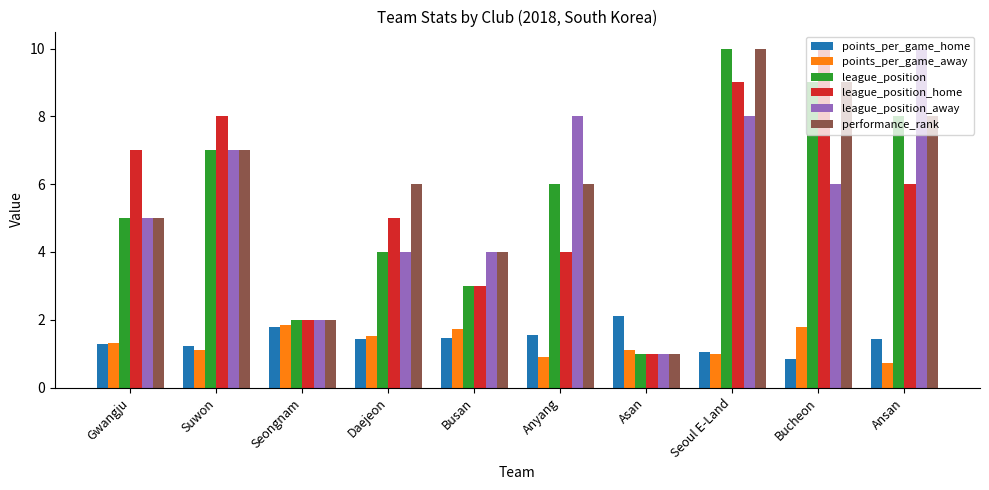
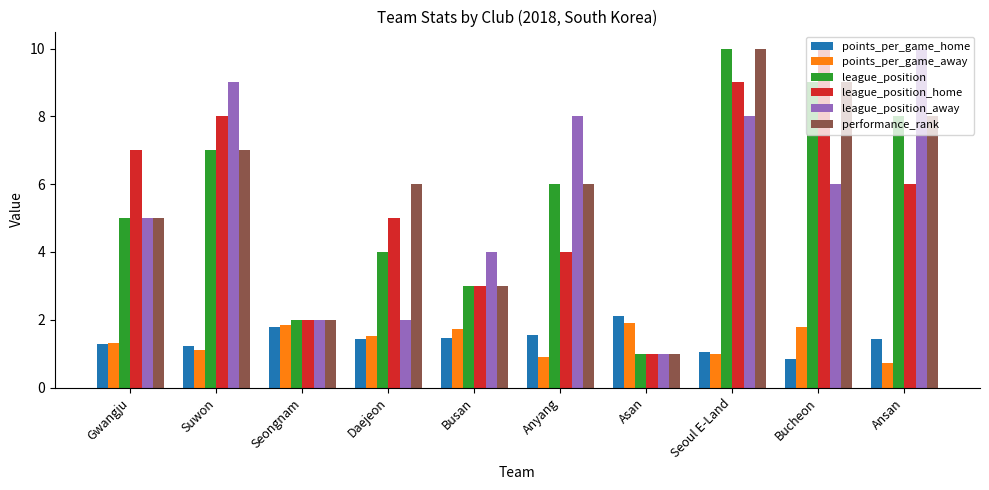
  {
    "points_per_game_home": {
      "Gwangju": 1.3,
      "Suwon": 1.2,
      "Seongnam": 1.8,
      "Daejeon": 1.4,
      "Busan": 1.5,
      "Anyang": 1.6,
      "Asan": 2.1,
      "Seoul E-Land": 1.1,
      "Bucheon": 0.8,
      "Ansan": 1.4
    },
    "points_per_game_away": {
      "Gwangju": 1.3,
      "Suwon": 1.1,
      "Seongnam": 1.8,
      "Daejeon": 1.5,
      "Busan": 1.7,
      "Anyang": 0.9,
-     "Asan": 1.1,
+     "Asan": 1.9,
      "Seoul E-Land": 1.0,
      "Bucheon": 1.8,
      "Ansan": 0.7
    },
    "league_position": {
      "Gwangju": 5.0,
      "Suwon": 7.0,
      "Seongnam": 2.0,
      "Daejeon": 4.0,
      "Busan": 3.0,
      "Anyang": 6.0,
      "Asan": 1.0,
      "Seoul E-Land": 10.0
    },
    "league_position_home": {
      "Gwangju": 7.0,
      "Suwon": 8.0,
      "Seongnam": 2.0,
      "Daejeon": 5.0,
      "Busan": 3.0,
      "Anyang": 4.0,
      "Asan": 1.0,
      "Seoul E-Land": 9.0,
      "Ansan": 6.0
    },
    "league_position_away": {
      "Gwangju": 5,
-     "Suwon": 7,
+     "Suwon": 9,
      "Seongnam": 2,
-     "Daejeon": 4,
+     "Daejeon": 2,
      "Busan": 4,
      "Anyang": 8,
      "Asan": 1,
      "Seoul E-Land": 8,
      "Bucheon": 6
    },
    "performance_rank": {
      "Gwangju": 5,
      "Suwon": 7,
      "Seongnam": 2,
      "Daejeon": 6,
-     "Busan": 4,
+     "Busan": 3,
      "Anyang": 6,
      "Asan": 1,
      "Seoul E-Land": 10
    }
  }
